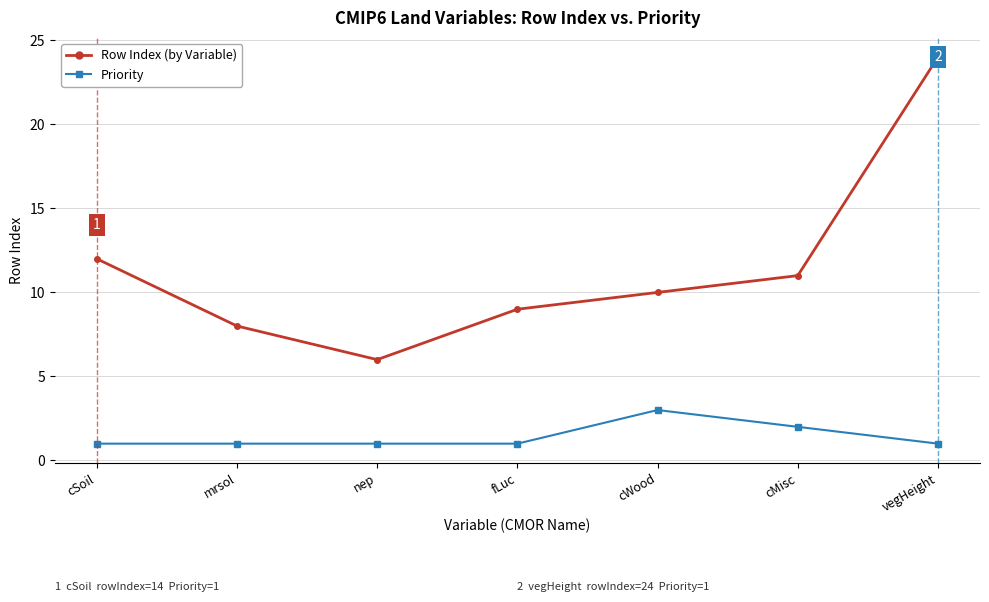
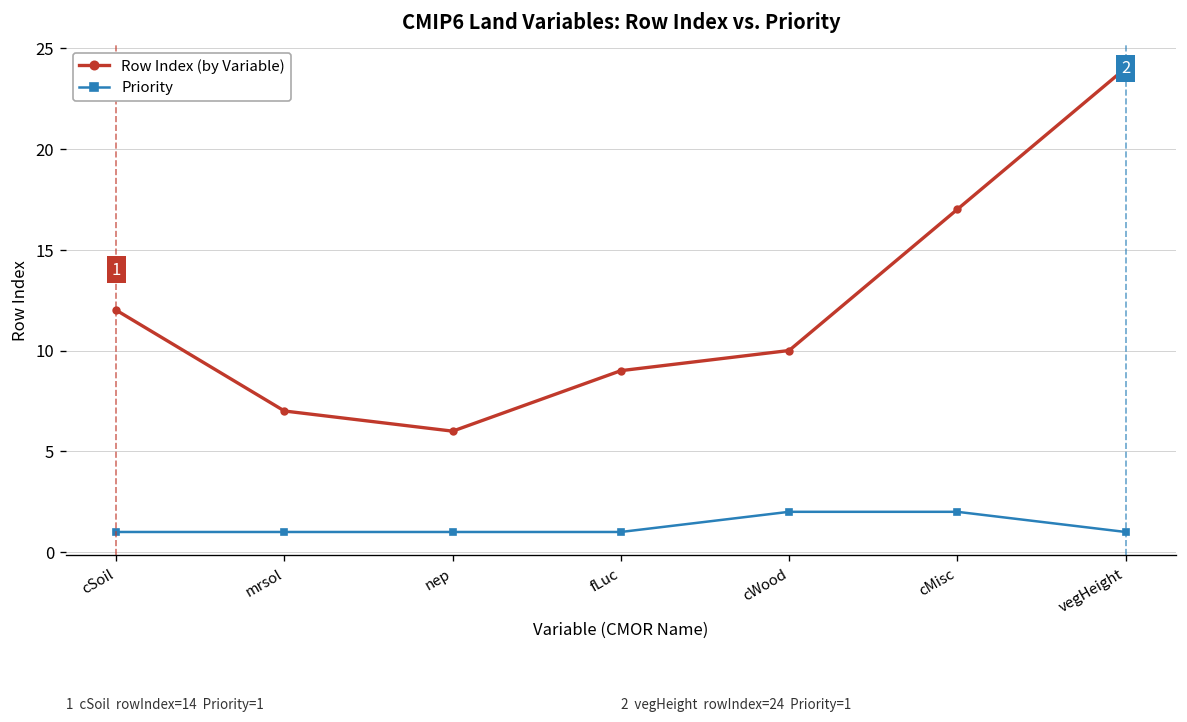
  {
    "Row Index (by Variable)": {
      "cSoil": 12,
-     "mrsol": 8,
+     "mrsol": 7,
      "nep": 6,
      "fLuc": 9,
      "cWood": 10,
-     "cMisc": 11
+     "cMisc": 17
    },
    "Priority": {
      "cSoil": 1,
      "mrsol": 1,
      "nep": 1,
      "fLuc": 1,
-     "cWood": 3,
+     "cWood": 2,
      "cMisc": 2,
      "vegHeight": 1
    }
  }
